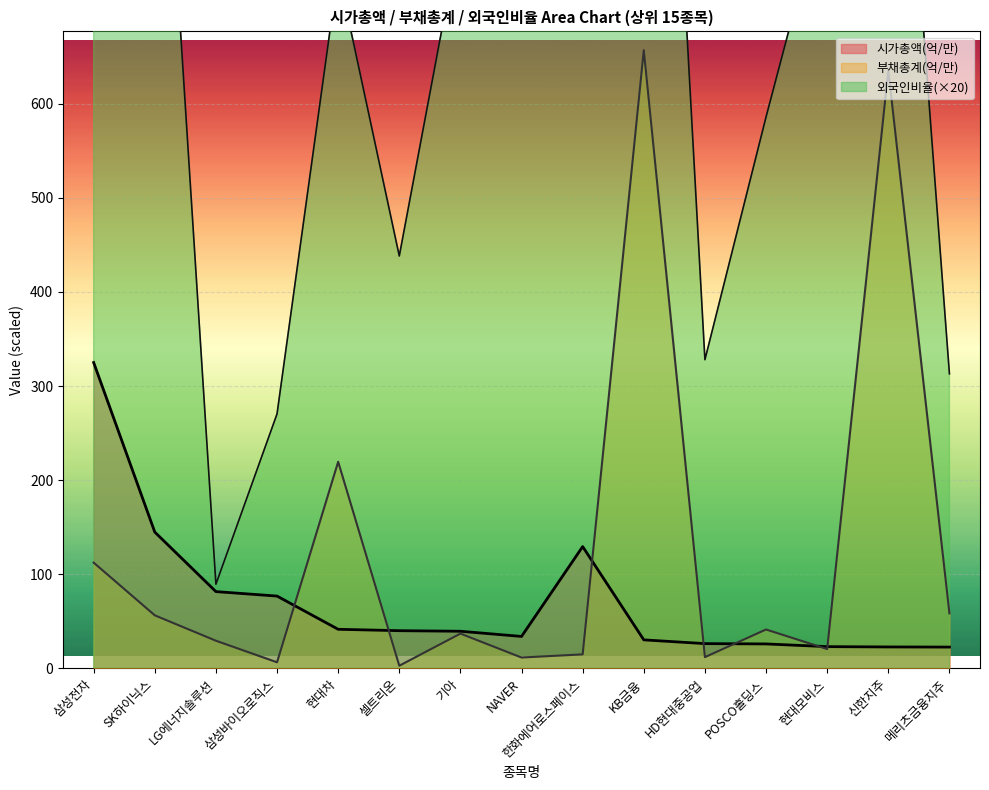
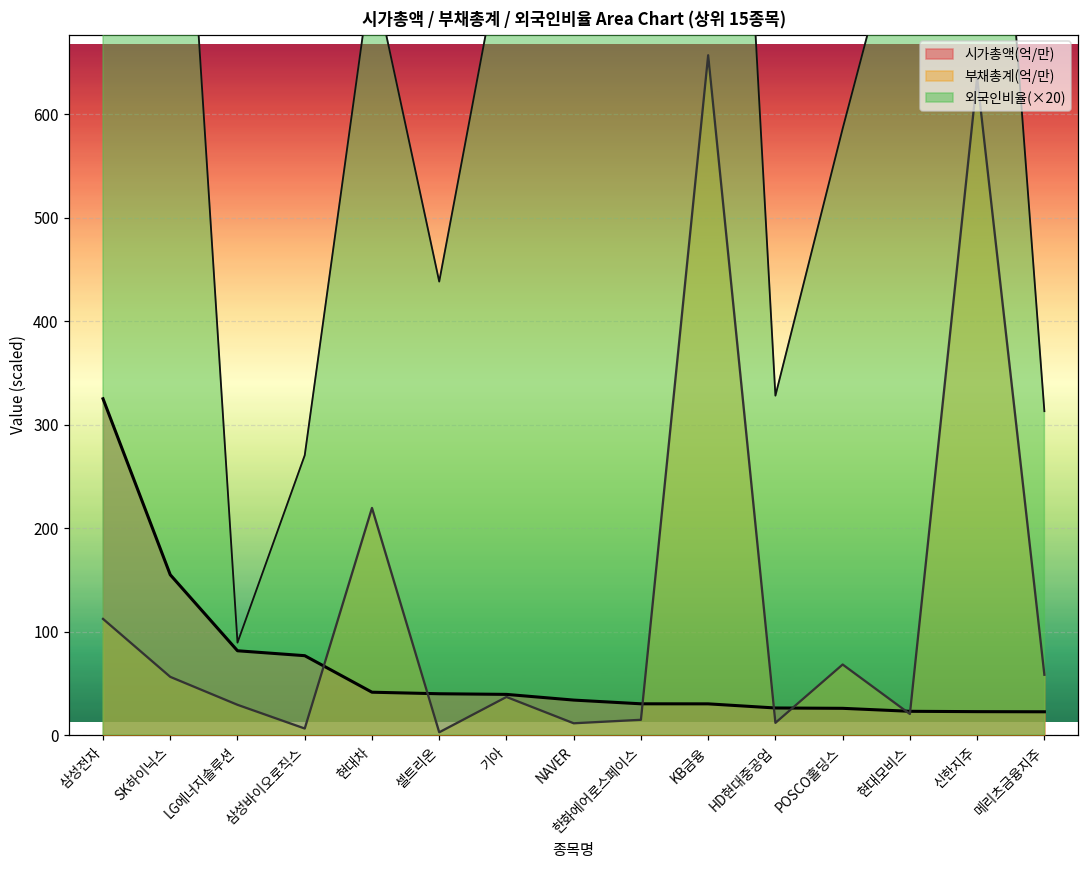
  {
    "시가총액(억/만)": {
      "삼성전자": 320,
-     "SK하이닉스": 140,
+     "SK하이닉스": 150,
      "LG에너지솔루션": 80,
      "삼성바이오로직스": 80,
      "현대차": 40,
      "셀트리온": 40,
      "NAVER": 30,
-     "한화에어로스페이스": 130,
+     "한화에어로스페이스": 30,
      "KB금융": 30,
      "HD현대중공업": 30,
      "POSCO홀딩스": 30,
      "신한지주": 20,
      "메리츠금융지주": 20
    },
    "부채총계(억/만)": {
      "삼성전자": 110,
      "SK하이닉스": 60,
      "LG에너지솔루션": 30,
      "삼성바이오로직스": 10,
      "현대차": 220,
      "셀트리온": 0,
      "NAVER": 10,
      "한화에어로스페이스": 10,
      "KB금융": 660,
      "HD현대중공업": 10,
-     "POSCO홀딩스": 40,
+     "POSCO홀딩스": 70,
      "메리츠금융지주": 60
    },
    "외국인비율(×20)": {
      "LG에너지솔루션": 90,
      "삼성바이오로직스": 270,
      "셀트리온": 440,
      "HD현대중공업": 330,
      "POSCO홀딩스": 590,
      "메리츠금융지주": 310
    }
  }
